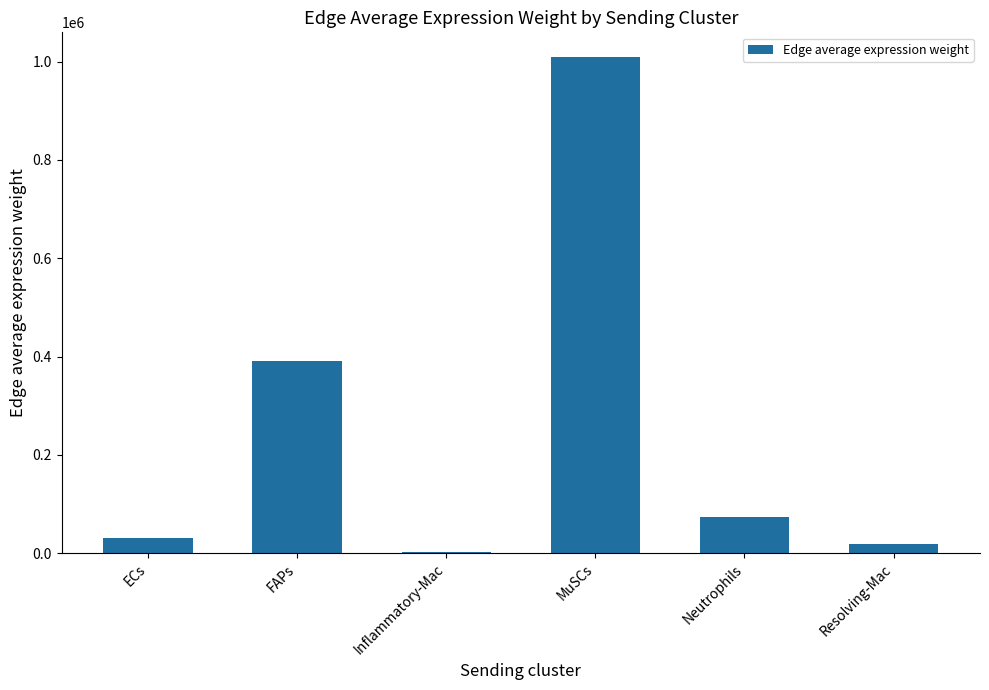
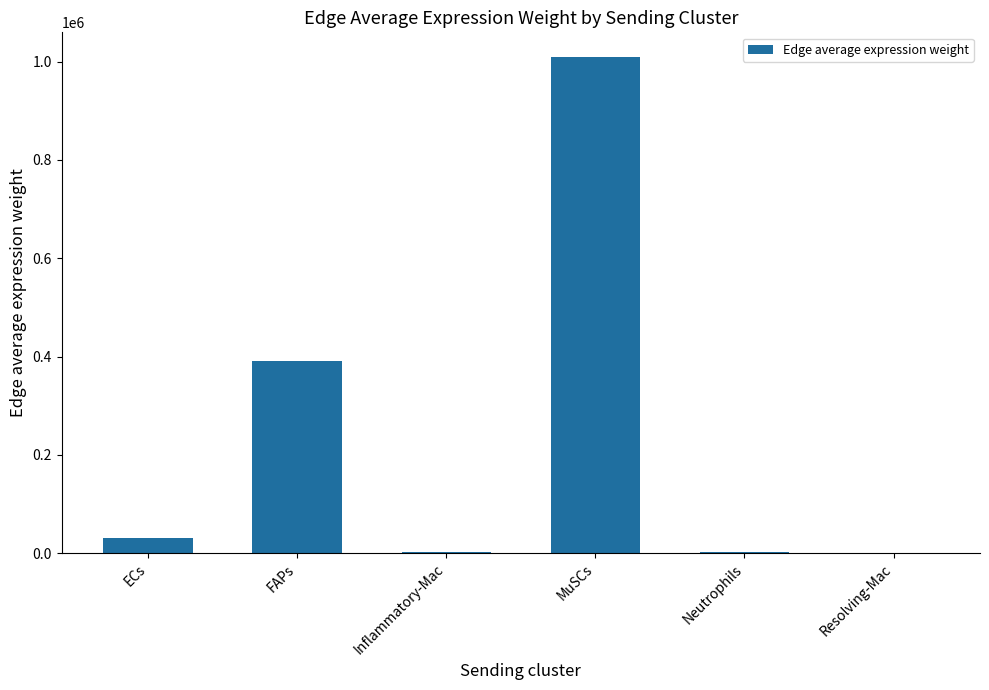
  {
    "ECs": 30000,
    "FAPs": 390000,
    "MuSCs": 1010000,
-   "Neutrophils": 70000,
-   "Resolving-Mac": 20000
+   "Neutrophils": 0,
+   "Resolving-Mac": 0
  }
